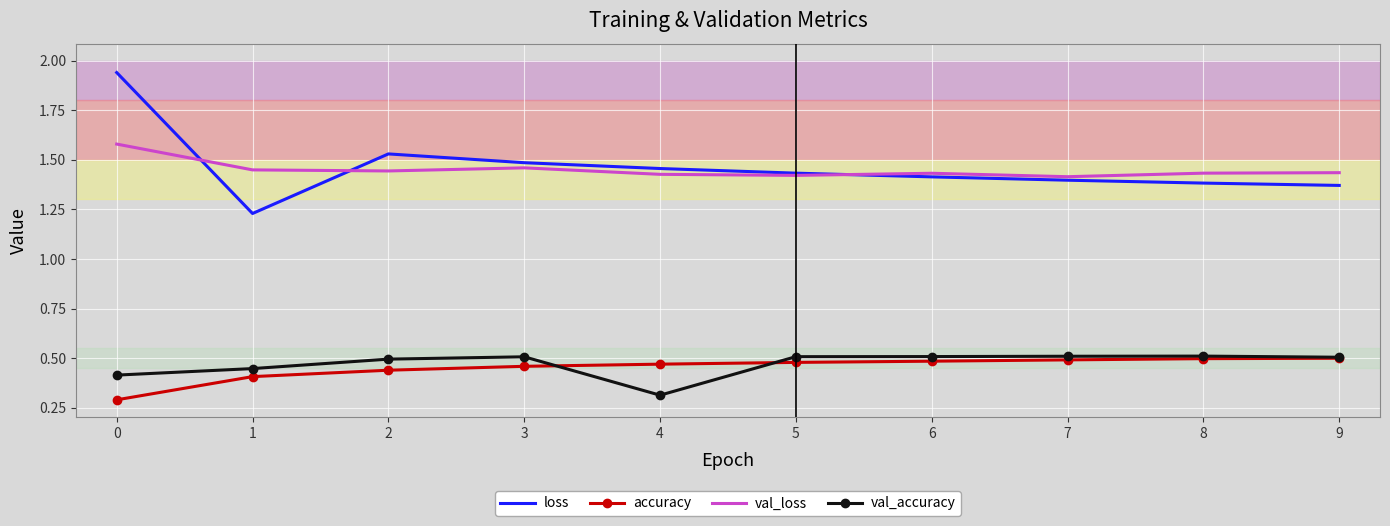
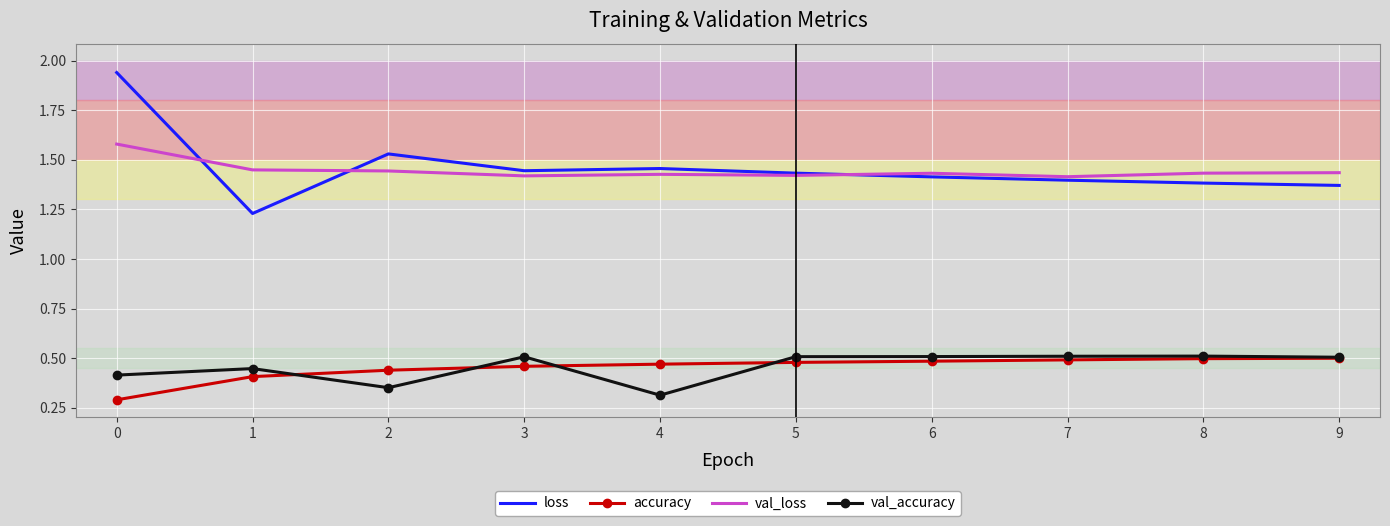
  {
    "loss": {
      "0": 1.94,
      "1": 1.23,
      "2": 1.53,
-     "3": 1.49,
+     "3": 1.45,
      "4": 1.46,
      "6": 1.41,
      "7": 1.40,
      "8": 1.38,
      "9": 1.37
    },
    "accuracy": {
      "0": 0.29,
      "1": 0.41,
      "2": 0.44,
      "3": 0.46,
      "4": 0.47,
      "5": 0.48,
      "6": 0.48,
      "7": 0.49,
      "8": 0.50
    },
    "val_loss": {
      "0": 1.58,
      "1": 1.45,
      "2": 1.44,
-     "3": 1.46,
+     "3": 1.42,
      "4": 1.43,
      "6": 1.43,
      "7": 1.41,
      "8": 1.43,
      "9": 1.44
    },
    "val_accuracy": {
      "0": 0.41,
      "1": 0.45,
-     "2": 0.50,
+     "2": 0.35,
      "3": 0.51,
      "4": 0.31,
      "5": 0.51,
      "6": 0.51,
      "7": 0.51,
      "8": 0.51
    }
  }
